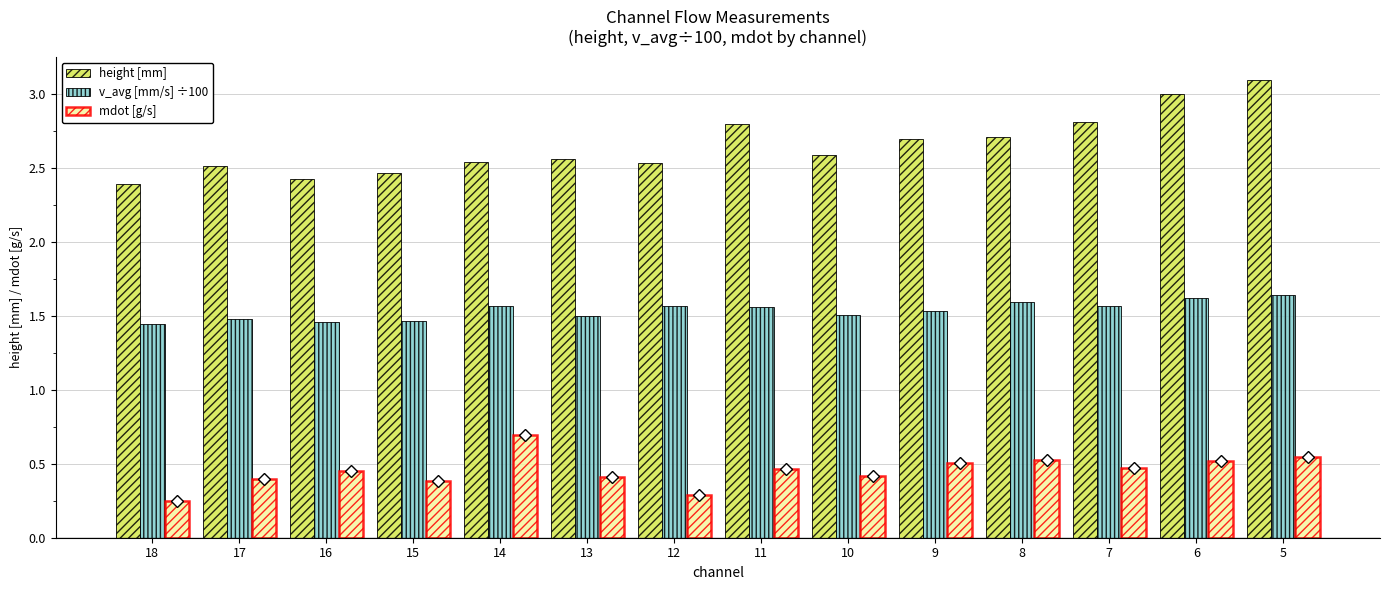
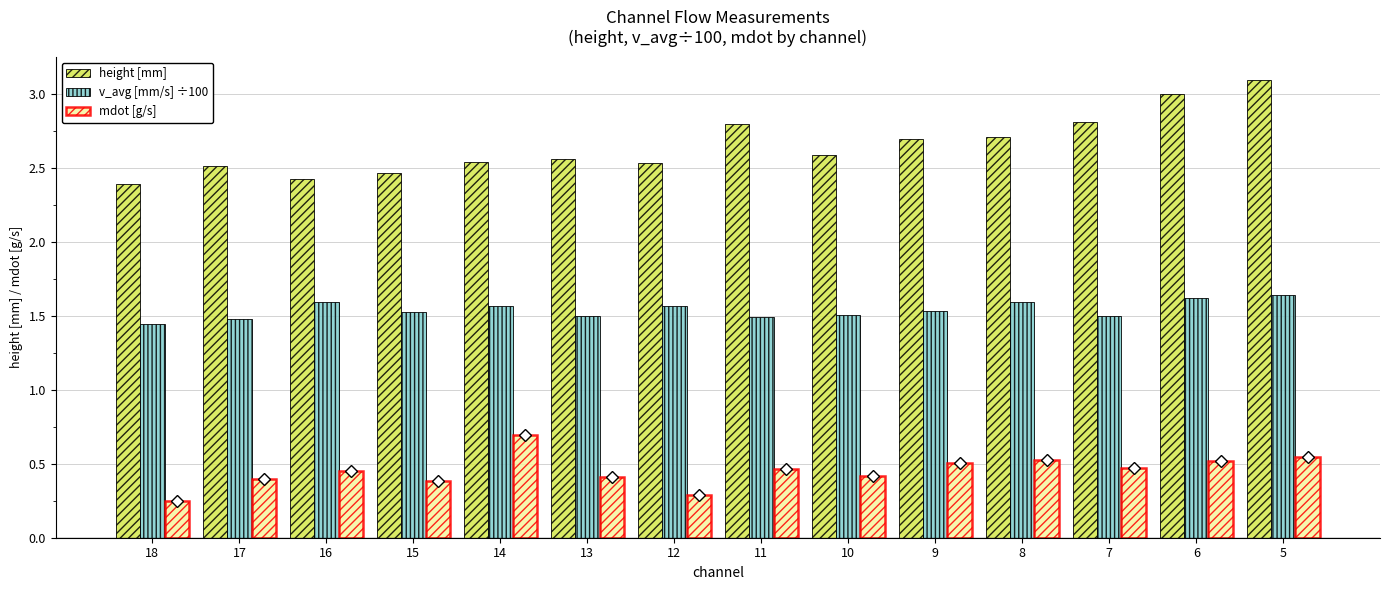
  {
    "height [mm]": {
      "18": 2.39,
      "17": 2.51,
      "16": 2.42,
      "15": 2.47,
      "14": 2.54,
      "13": 2.56,
      "12": 2.53,
      "11": 2.79,
      "10": 2.59,
      "9": 2.69,
      "8": 2.71,
      "7": 2.81,
      "6": 3.00,
      "5": 3.09
    },
    "v_avg [mm/s] ÷100": {
      "18": 1.44,
      "17": 1.48,
-     "16": 1.45,
-     "15": 1.47,
+     "16": 1.59,
+     "15": 1.53,
      "14": 1.56,
      "13": 1.49,
      "12": 1.56,
-     "11": 1.56,
+     "11": 1.49,
      "10": 1.50,
      "9": 1.53,
      "8": 1.59,
-     "7": 1.57,
+     "7": 1.50,
      "6": 1.62,
      "5": 1.64
    },
    "mdot [g/s]": {
      "18": 0.25,
      "17": 0.40,
      "16": 0.45,
      "15": 0.39,
      "14": 0.70,
      "13": 0.41,
      "12": 0.29,
      "11": 0.47,
      "10": 0.41,
      "9": 0.51,
      "8": 0.52,
      "7": 0.47,
      "6": 0.52,
      "5": 0.54
    }
  }
